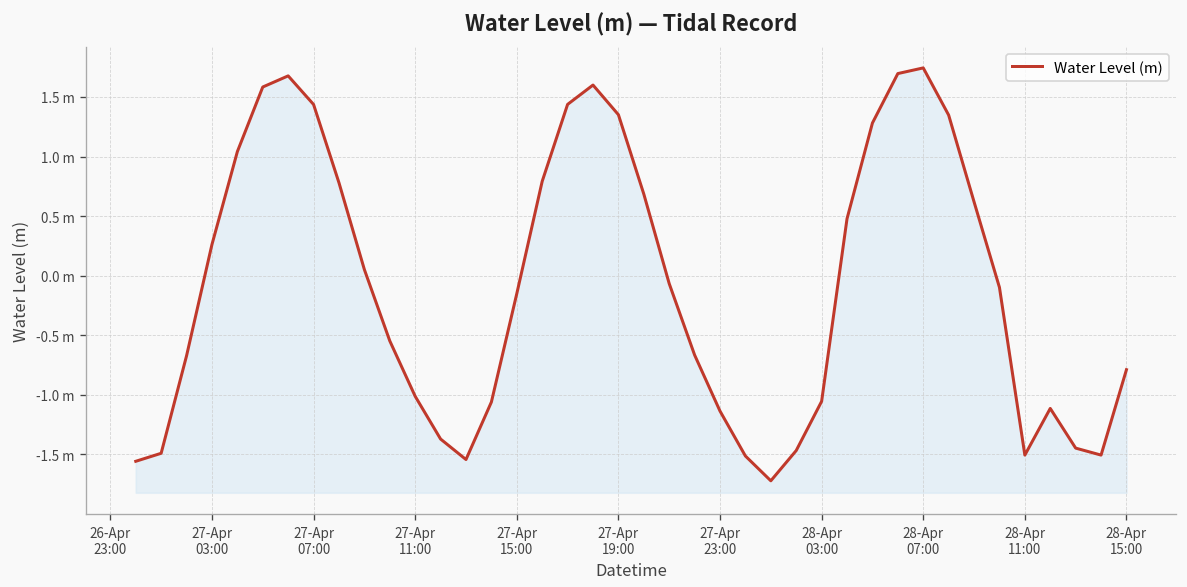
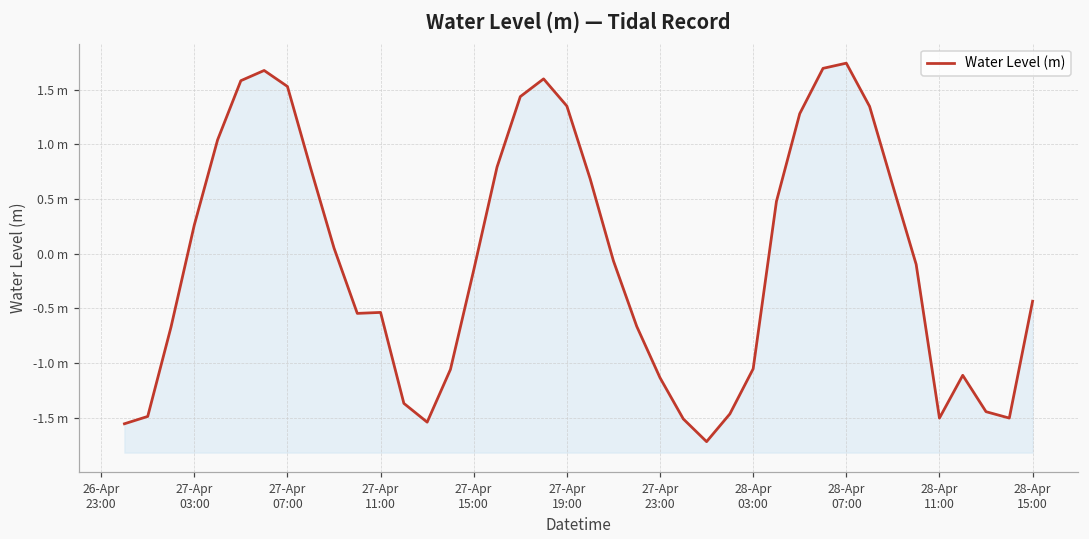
  {
    "27-Apr 03:00": "0.3 m",
-   "27-Apr 07:00": "1.4 m",
-   "27-Apr 11:00": "-1.0 m",
+   "27-Apr 07:00": "1.5 m",
+   "27-Apr 11:00": "-0.5 m",
    "27-Apr 15:00": "-0.2 m",
    "27-Apr 19:00": "1.4 m",
    "27-Apr 23:00": "-1.1 m",
    "28-Apr 03:00": "-1.1 m",
    "28-Apr 07:00": "1.7 m",
    "28-Apr 11:00": "-1.5 m",
-   "28-Apr 15:00": "-0.8 m"
+   "28-Apr 15:00": "-0.4 m"
  }
